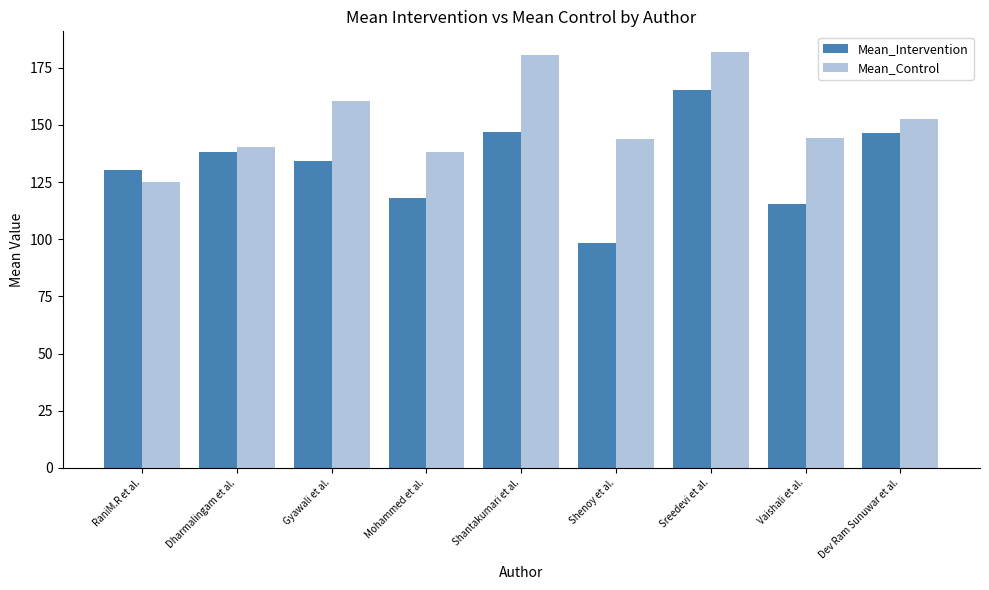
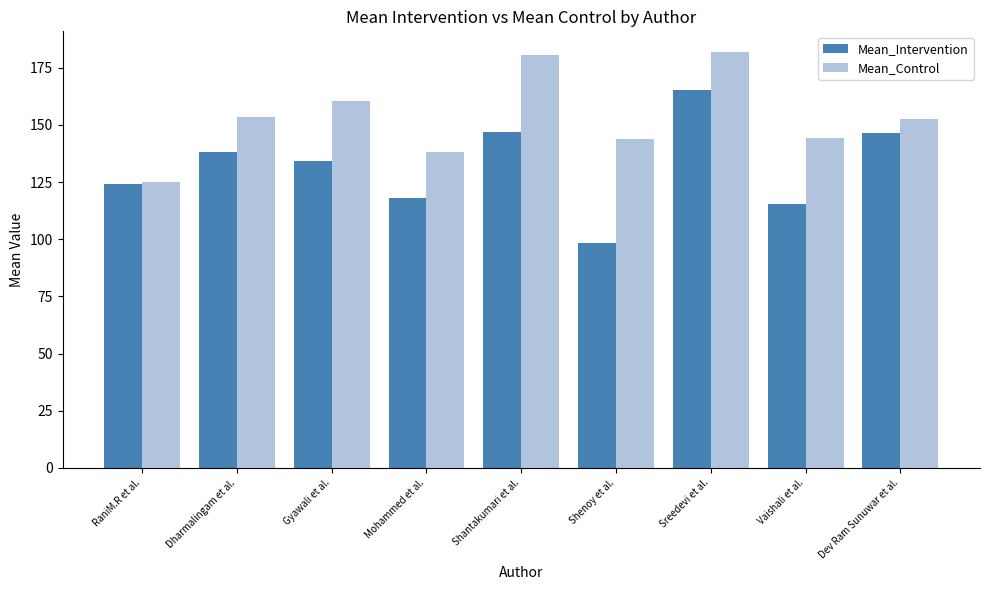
  {
    "Mean_Intervention": {
-     "RaniM.R et al.": 130,
+     "RaniM.R et al.": 124,
      "Dharmalingam et al.": 138,
      "Gyawali et al.": 134,
      "Mohammed et al.": 118,
      "Shantakumari et al.": 147,
      "Shenoy et al.": 98,
      "Sreedevi et al.": 165,
      "Vaishali et al.": 116,
      "Dev Ram Sunuwar et al.": 146
    },
    "Mean_Control": {
      "RaniM.R et al.": 125,
-     "Dharmalingam et al.": 140,
+     "Dharmalingam et al.": 153,
      "Gyawali et al.": 161,
      "Mohammed et al.": 138,
      "Shantakumari et al.": 180,
      "Shenoy et al.": 144,
      "Sreedevi et al.": 182,
      "Vaishali et al.": 144,
      "Dev Ram Sunuwar et al.": 153
    }
  }
